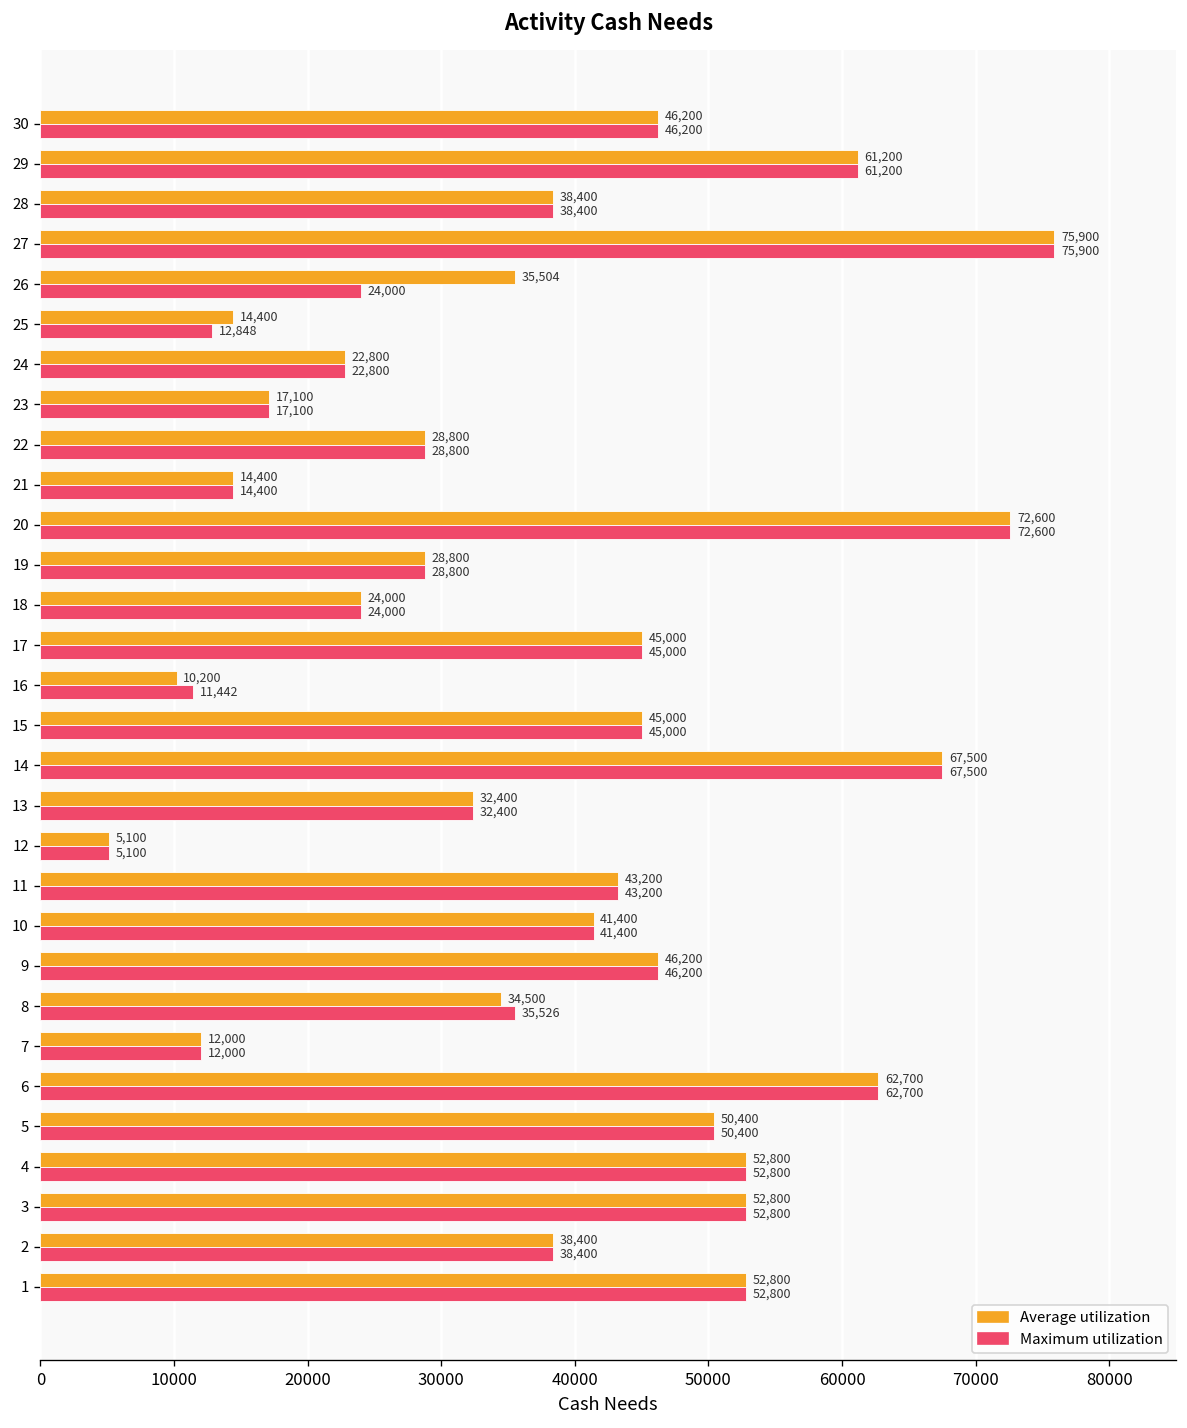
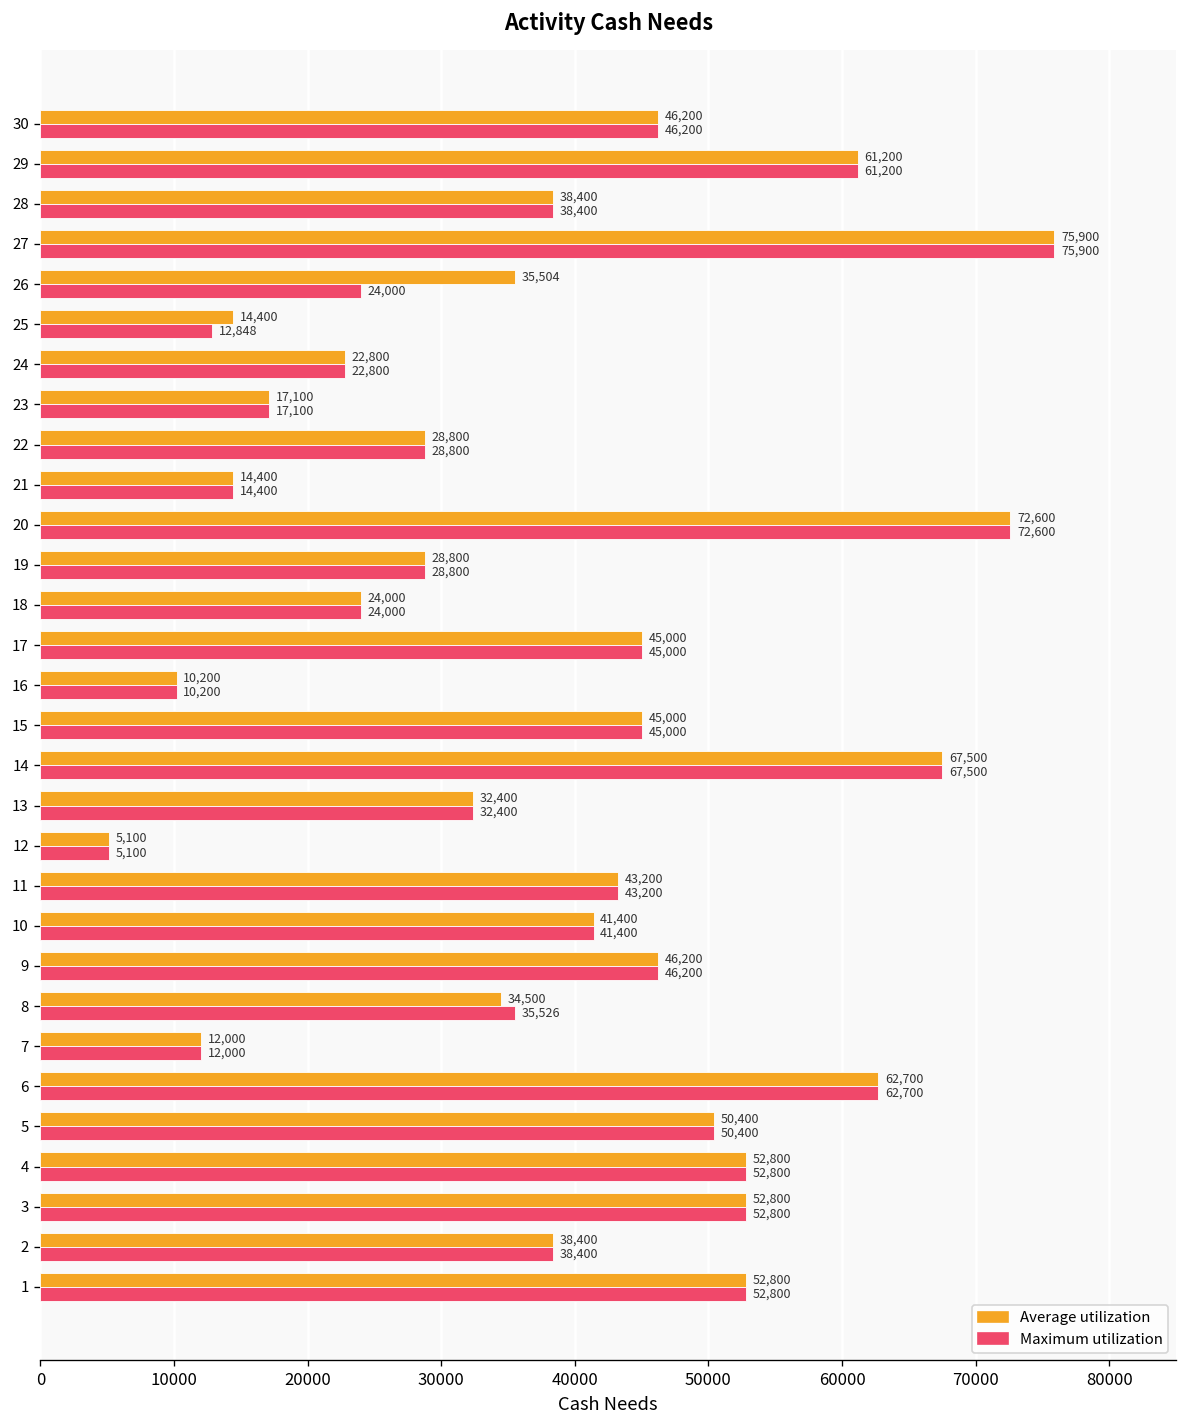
  {
    "Average utilization": {
      "30": "46,200",
      "29": "61,200",
      "28": "38,400",
      "27": "75,900",
      "26": "35,504",
      "25": "14,400",
      "24": "22,800",
      "23": "17,100",
      "22": "28,800",
      "21": "14,400",
      "20": "72,600",
      "19": "28,800",
      "18": "24,000",
      "17": "45,000",
      "16": "10,200",
      "15": "45,000",
      "14": "67,500",
      "13": "32,400",
      "12": "5,100",
      "11": "43,200",
      "10": "41,400",
      "9": "46,200",
      "8": "34,500",
      "7": "12,000",
      "6": "62,700",
      "5": "50,400",
      "4": "52,800",
      "3": "52,800",
      "2": "38,400",
      "1": "52,800"
    },
    "Maximum utilization": {
      "30": "46,200",
      "29": "61,200",
      "28": "38,400",
      "27": "75,900",
      "26": "24,000",
      "25": "12,848",
      "24": "22,800",
      "23": "17,100",
      "22": "28,800",
      "21": "14,400",
      "20": "72,600",
      "19": "28,800",
      "18": "24,000",
      "17": "45,000",
-     "16": "11,442",
+     "16": "10,200",
      "15": "45,000",
      "14": "67,500",
      "13": "32,400",
      "12": "5,100",
      "11": "43,200",
      "10": "41,400",
      "9": "46,200",
      "8": "35,526",
      "7": "12,000",
      "6": "62,700",
      "5": "50,400",
      "4": "52,800",
      "3": "52,800",
      "2": "38,400",
      "1": "52,800"
    }
  }
